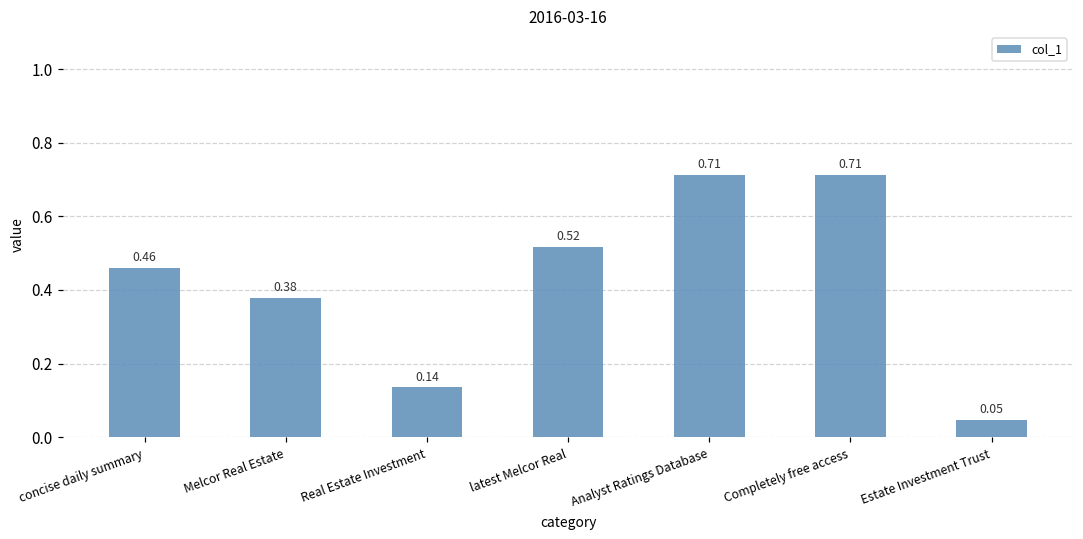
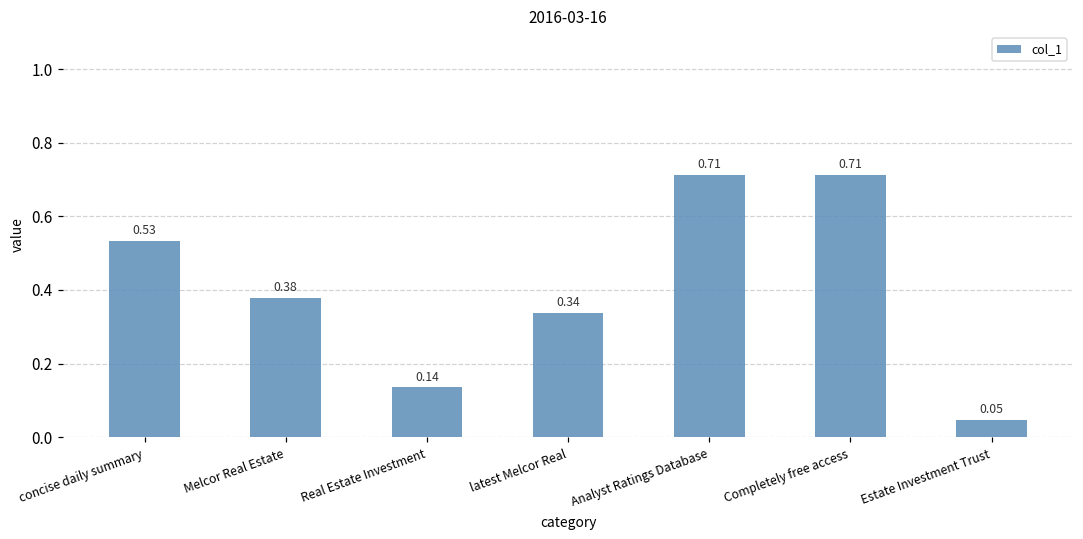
  {
-   "concise daily summary": 0.46,
+   "concise daily summary": 0.53,
    "Melcor Real Estate": 0.38,
    "Real Estate Investment": 0.14,
-   "latest Melcor Real": 0.52,
+   "latest Melcor Real": 0.34,
    "Analyst Ratings Database": 0.71,
    "Completely free access": 0.71,
    "Estate Investment Trust": 0.05
  }
